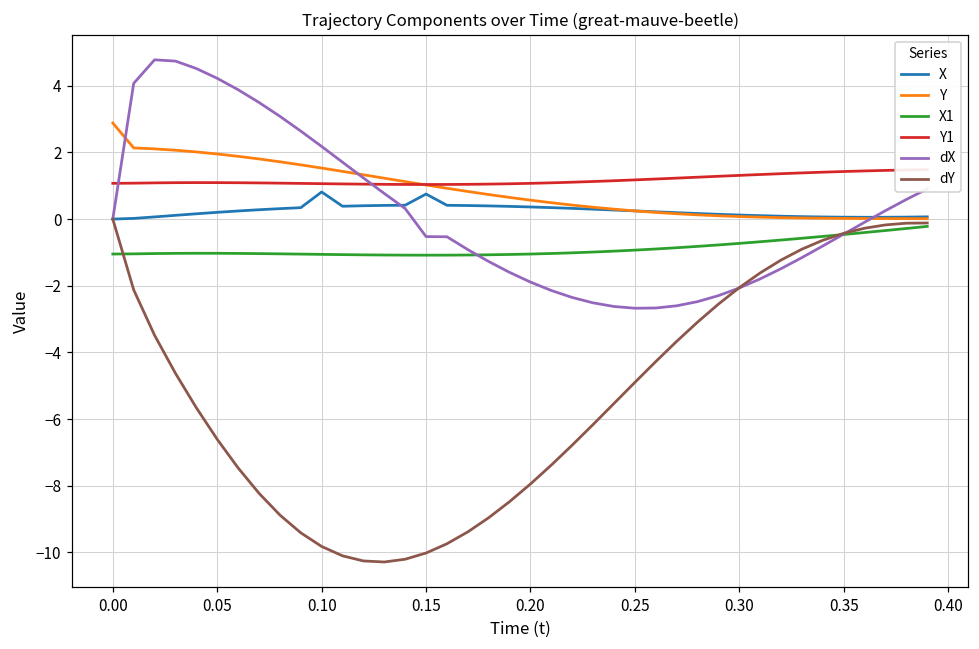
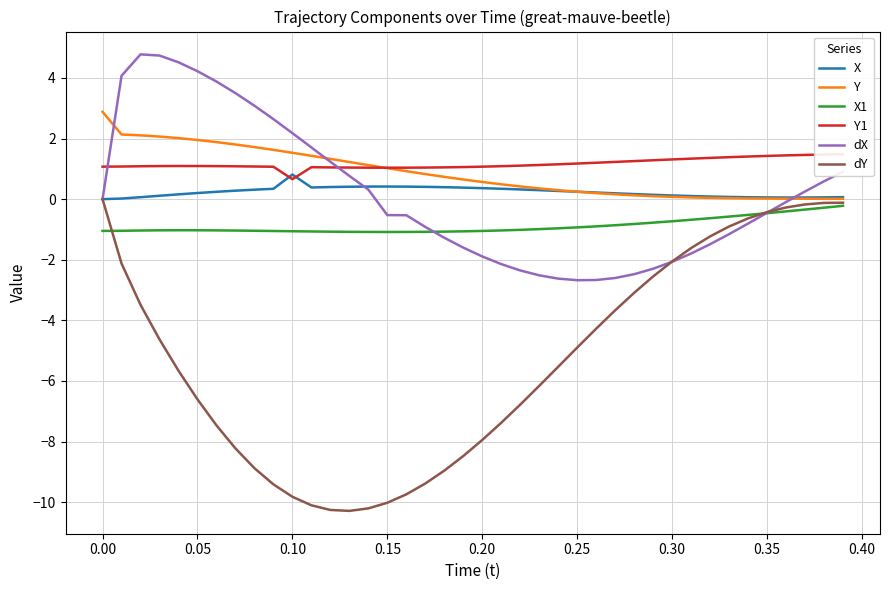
  {
    "X": {
      "0.05": 0.2,
      "0.10": 0.8,
-     "0.15": 0.8,
+     "0.15": 0.4,
      "0.20": 0.4
    },
    "Y": {
      "0.00": 2.9,
      "0.05": 2.0,
      "0.10": 1.5,
      "0.20": 0.6
    },
    "X1": {
      "0.00": -1.0,
      "0.05": -1.0,
      "0.10": -1.1,
      "0.15": -1.1,
      "0.20": -1.0,
      "0.25": -0.9,
      "0.30": -0.7
    },
    "Y1": {
      "0.00": 1.1,
      "0.05": 1.1,
-     "0.10": 1.1,
+     "0.10": 0.7,
      "0.20": 1.1,
      "0.25": 1.2,
      "0.30": 1.3,
      "0.35": 1.4
    },
    "dX": {
      "0.05": 4.2,
      "0.10": 2.2,
      "0.15": -0.5,
      "0.20": -1.9,
      "0.25": -2.7
    },
    "dY": {
      "0.05": -6.6,
      "0.10": -9.8,
      "0.15": -10.0,
      "0.20": -7.9,
      "0.25": -4.9
    }
  }
